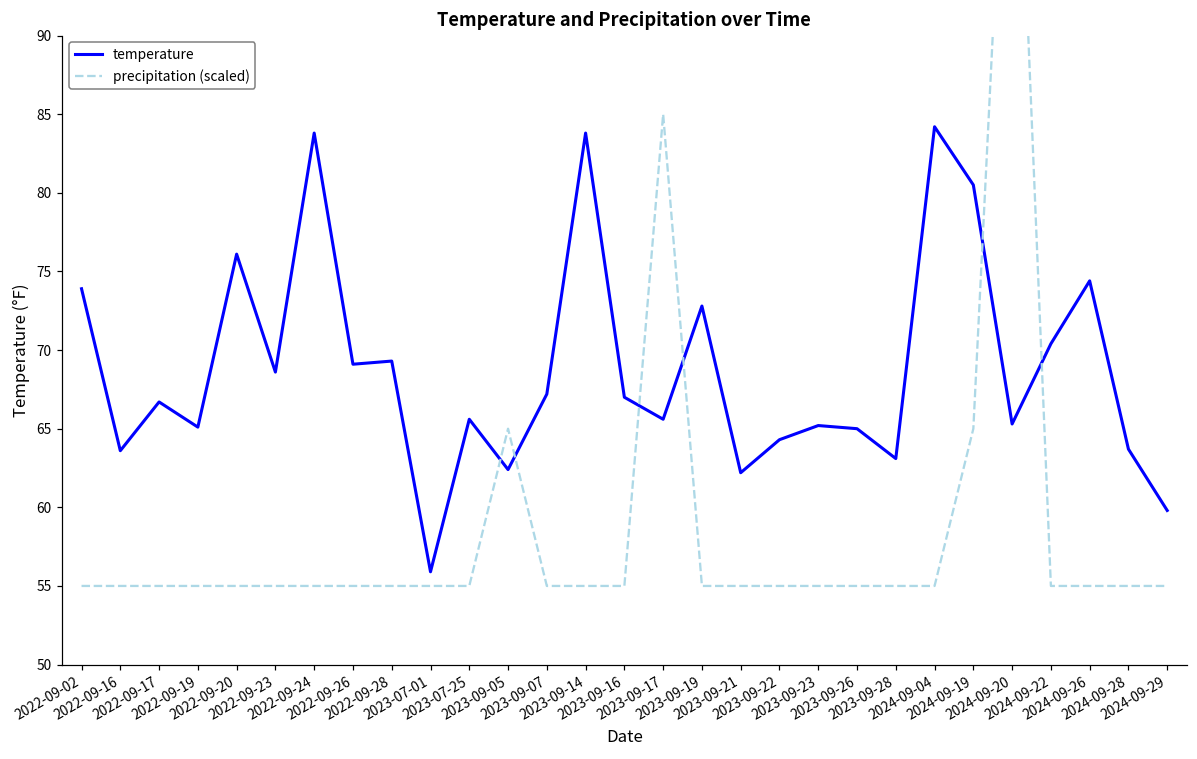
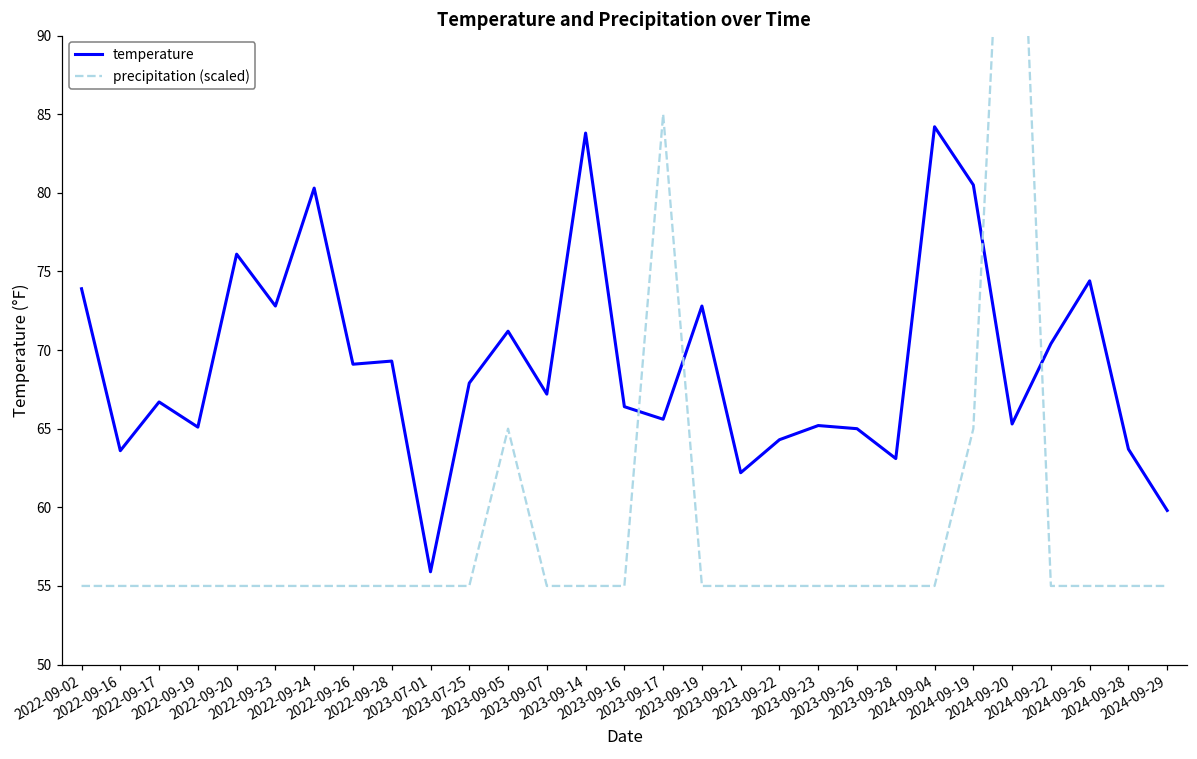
  {
    "temperature": {
      "2022-09-02": 73.9,
      "2022-09-16": 63.6,
      "2022-09-17": 66.7,
      "2022-09-19": 65.1,
      "2022-09-20": 76.1,
-     "2022-09-23": 68.6,
-     "2022-09-24": 83.8,
+     "2022-09-23": 72.8,
+     "2022-09-24": 80.3,
      "2022-09-26": 69.1,
      "2022-09-28": 69.3,
      "2023-07-01": 55.9,
-     "2023-07-25": 65.6,
-     "2023-09-05": 62.4,
+     "2023-07-25": 67.9,
+     "2023-09-05": 71.2,
      "2023-09-07": 67.2,
      "2023-09-14": 83.8,
-     "2023-09-16": 67.0,
+     "2023-09-16": 66.4,
      "2023-09-17": 65.6,
      "2023-09-19": 72.8,
      "2023-09-21": 62.2,
      "2023-09-22": 64.3,
      "2023-09-23": 65.2,
      "2023-09-26": 65.0,
      "2023-09-28": 63.1,
      "2024-09-04": 84.2,
      "2024-09-19": 80.5,
      "2024-09-20": 65.3,
      "2024-09-22": 70.4,
      "2024-09-26": 74.4,
      "2024-09-28": 63.7,
      "2024-09-29": 59.8
    },
    "precipitation (scaled)": {
      "2022-09-02": 55.0,
      "2022-09-16": 55.0,
      "2022-09-17": 55.0,
      "2022-09-19": 55.0,
      "2022-09-20": 55.0,
      "2022-09-23": 55.0,
      "2022-09-24": 55.0,
      "2022-09-26": 55.0,
      "2022-09-28": 55.0,
      "2023-07-01": 55.0,
      "2023-07-25": 55.0,
      "2023-09-05": 65.0,
      "2023-09-07": 55.0,
      "2023-09-14": 55.0,
      "2023-09-16": 55.0,
      "2023-09-17": 85.0,
      "2023-09-19": 55.0,
      "2023-09-21": 55.0,
      "2023-09-22": 55.0,
      "2023-09-23": 55.0,
      "2023-09-26": 55.0,
      "2023-09-28": 55.0,
      "2024-09-04": 55.0,
      "2024-09-19": 65.0,
      "2024-09-22": 55.0,
      "2024-09-26": 55.0,
      "2024-09-28": 55.0,
      "2024-09-29": 55.0
    }
  }
